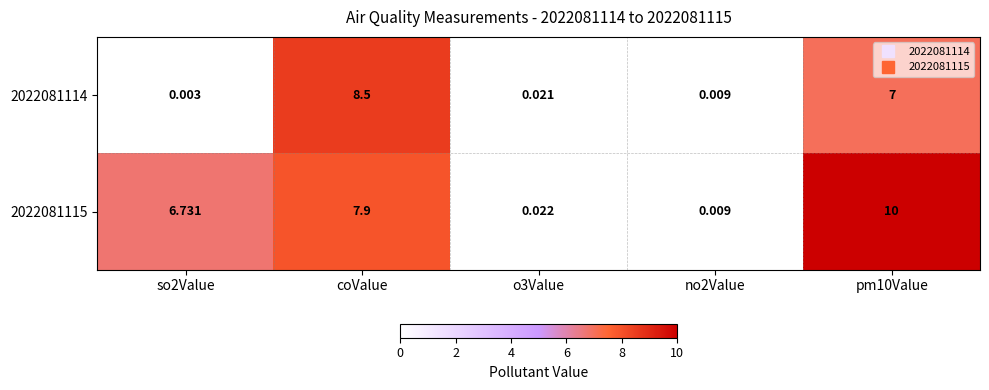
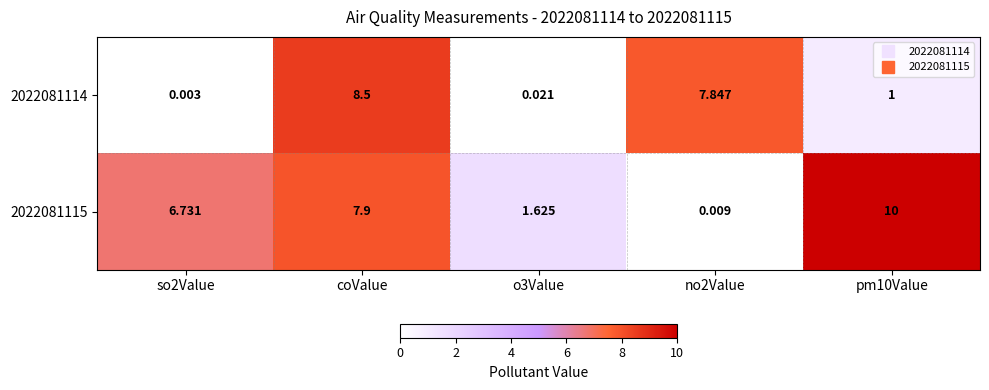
  {
    "2022081114": {
      "so2Value": 0.003,
      "coValue": 8.5,
      "o3Value": 0.021,
-     "no2Value": 0.009,
-     "pm10Value": 7
+     "no2Value": 7.847,
+     "pm10Value": 1
    },
    "2022081115": {
      "so2Value": 6.731,
      "coValue": 7.9,
-     "o3Value": 0.022,
+     "o3Value": 1.625,
      "no2Value": 0.009,
      "pm10Value": 10
    }
  }
